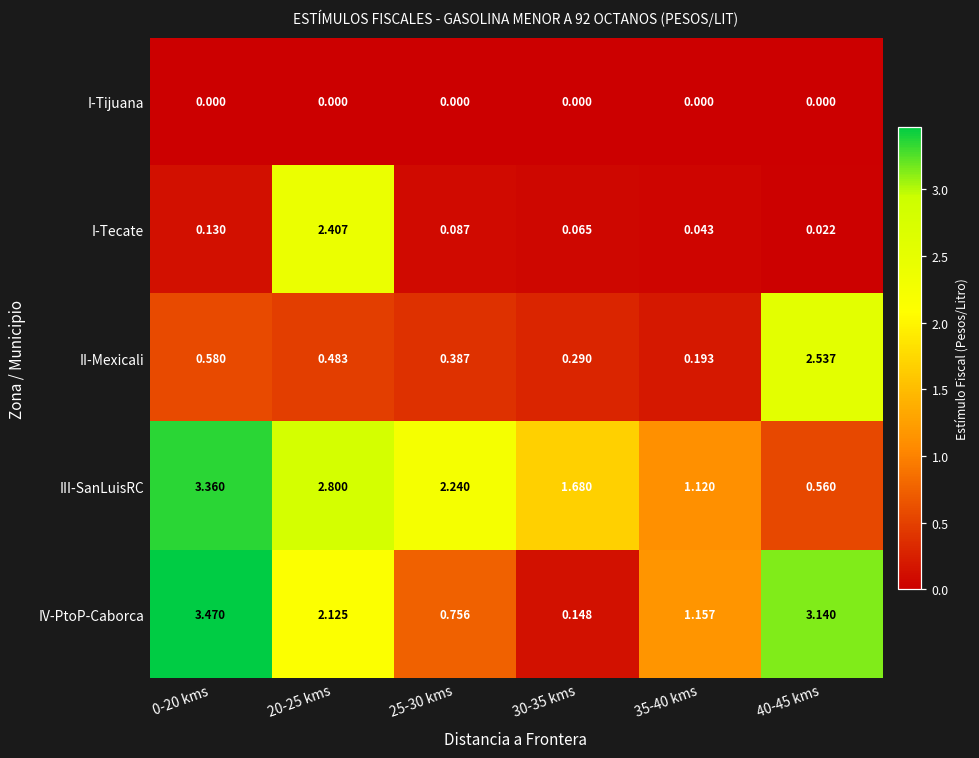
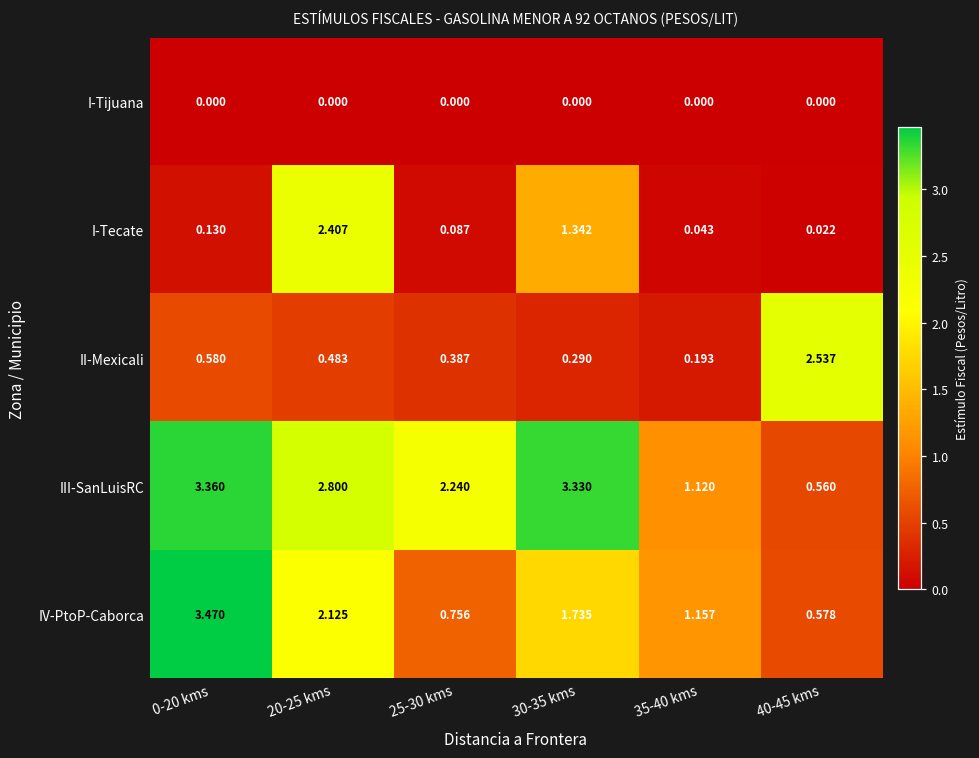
  {
    "I-Tijuana": {
      "0-20 kms": 0.000,
      "20-25 kms": 0.000,
      "25-30 kms": 0.000,
      "30-35 kms": 0.000,
      "35-40 kms": 0.000,
      "40-45 kms": 0.000
    },
    "I-Tecate": {
      "0-20 kms": 0.130,
      "20-25 kms": 2.407,
      "25-30 kms": 0.087,
-     "30-35 kms": 0.065,
+     "30-35 kms": 1.342,
      "35-40 kms": 0.043,
      "40-45 kms": 0.022
    },
    "II-Mexicali": {
      "0-20 kms": 0.580,
      "20-25 kms": 0.483,
      "25-30 kms": 0.387,
      "30-35 kms": 0.290,
      "35-40 kms": 0.193,
      "40-45 kms": 2.537
    },
    "III-SanLuisRC": {
      "0-20 kms": 3.360,
      "20-25 kms": 2.800,
      "25-30 kms": 2.240,
-     "30-35 kms": 1.680,
+     "30-35 kms": 3.330,
      "35-40 kms": 1.120,
      "40-45 kms": 0.560
    },
    "IV-PtoP-Caborca": {
      "0-20 kms": 3.470,
      "20-25 kms": 2.125,
      "25-30 kms": 0.756,
-     "30-35 kms": 0.148,
+     "30-35 kms": 1.735,
      "35-40 kms": 1.157,
-     "40-45 kms": 3.140
+     "40-45 kms": 0.578
    }
  }
